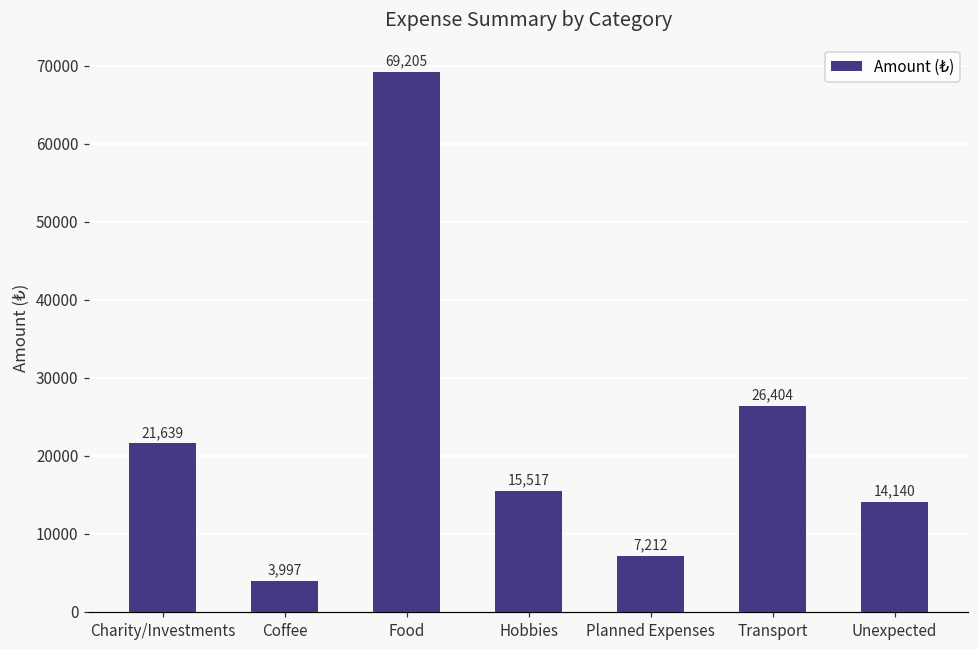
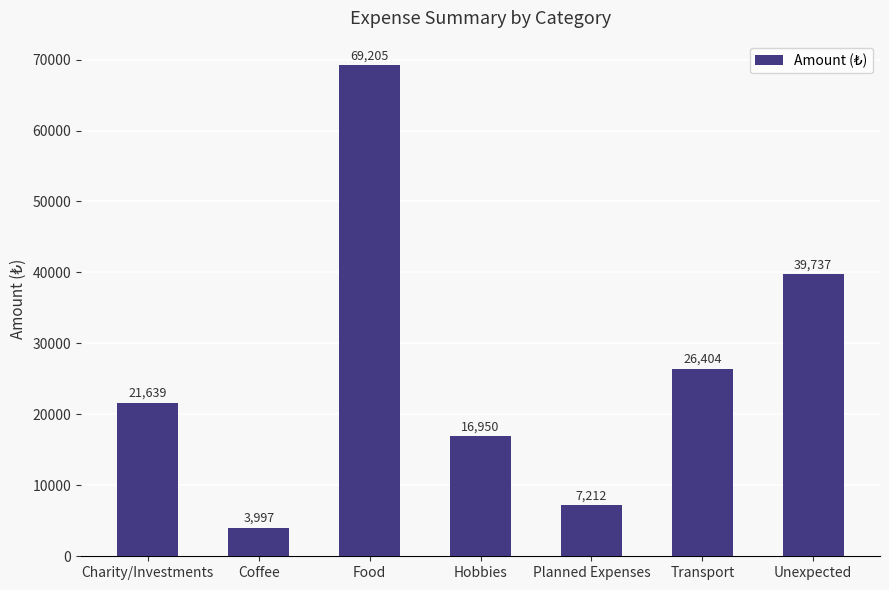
  {
    "Charity/Investments": "21,639",
    "Coffee": "3,997",
    "Food": "69,205",
-   "Hobbies": "15,517",
+   "Hobbies": "16,950",
    "Planned Expenses": "7,212",
    "Transport": "26,404",
-   "Unexpected": "14,140"
+   "Unexpected": "39,737"
  }
